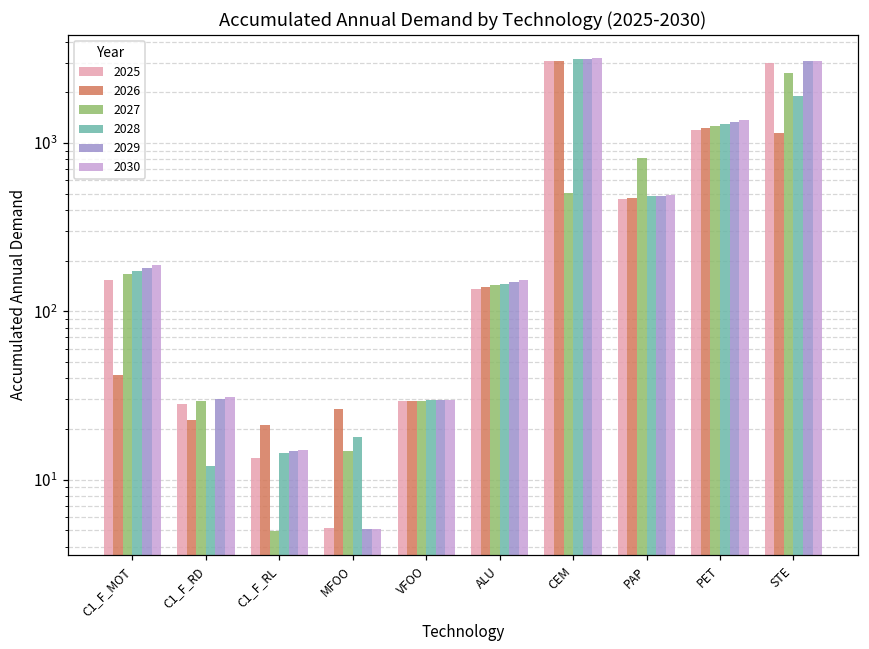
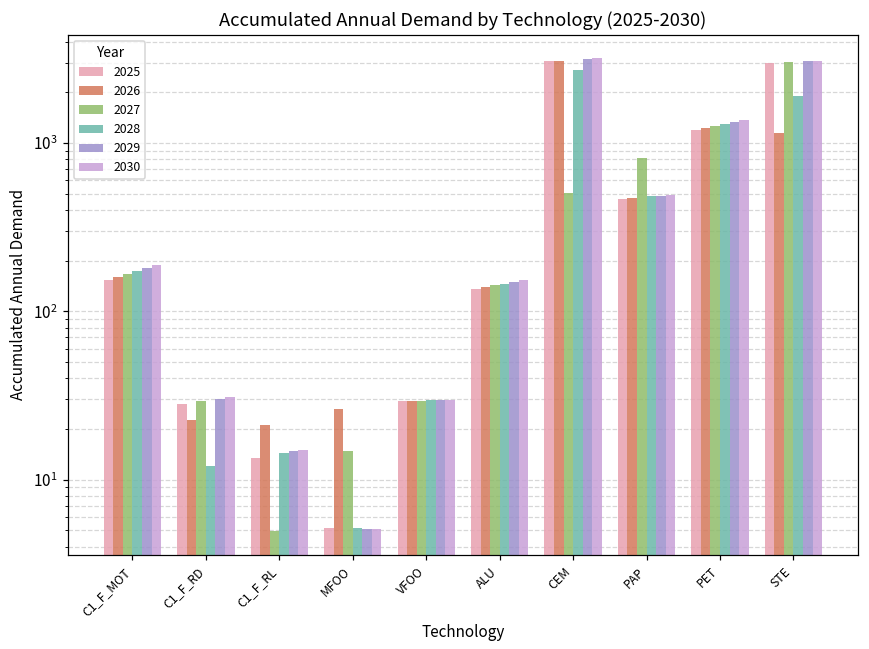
  {
    "2026": {
-     "C1_F_MOT": 42,
+     "C1_F_MOT": 160,
      "C1_F_RD": 23,
      "C1_F_RL": 21,
      "MFOO": 26,
      "VFOO": 29,
      "ALU": 140,
      "CEM": 3100,
      "PAP": 470,
      "PET": 1200,
      "STE": 1100
    },
    "2027": {
      "C1_F_MOT": 170,
      "C1_F_RD": 29,
      "C1_F_RL": 5,
      "MFOO": 15,
      "VFOO": 30,
      "ALU": 140,
      "CEM": 500,
      "PAP": 800,
      "PET": 1300,
-     "STE": 2600
+     "STE": 3000
    },
    "2028": {
      "C1_F_MOT": 170,
      "C1_F_RD": 12,
      "C1_F_RL": 14,
-     "MFOO": 18,
+     "MFOO": 5.1,
      "VFOO": 30,
      "ALU": 150,
-     "CEM": 3100,
+     "CEM": 2700,
      "PAP": 480,
      "PET": 1300,
      "STE": 1900
    }
  }
